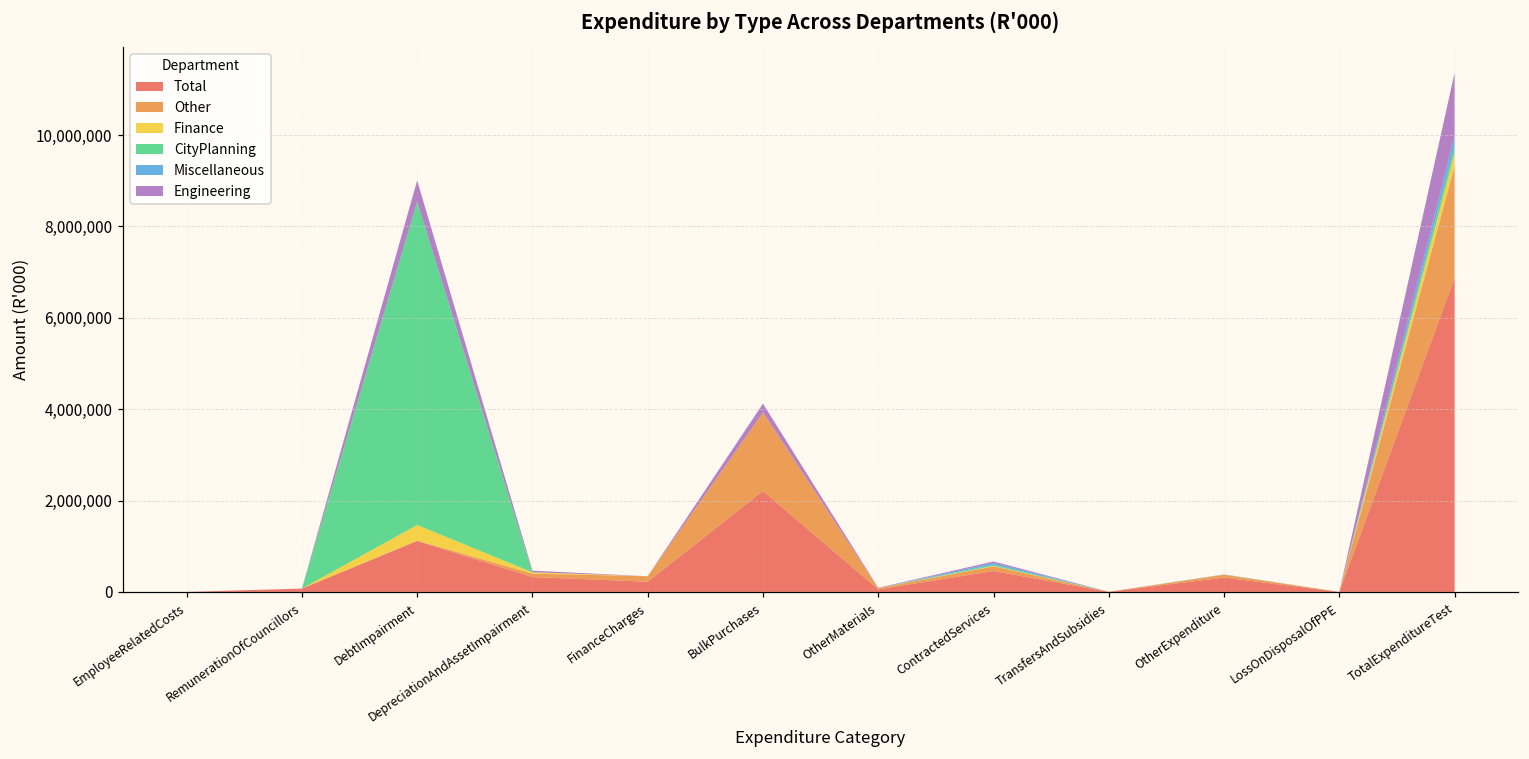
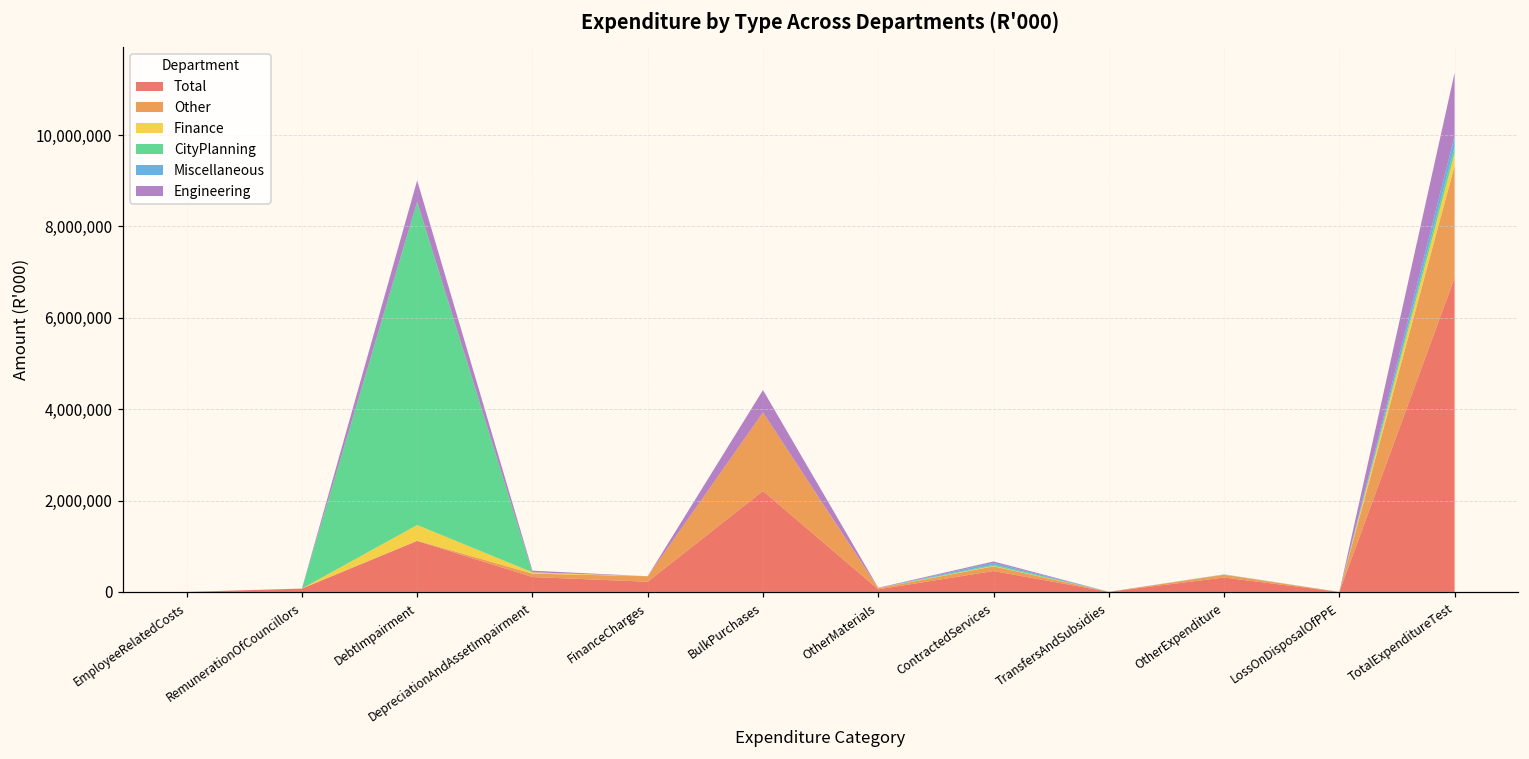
  {
    "Finance": {
      "DebtImpairment": "300,000",
      "TotalExpenditureTest": "300,000"
    },
    "CityPlanning": {
      "TotalExpenditureTest": "100,000"
    },
    "Miscellaneous": {
      "TotalExpenditureTest": "200,000"
    },
    "Engineering": {
      "DebtImpairment": "500,000",
-     "BulkPurchases": "200,000",
+     "BulkPurchases": "500,000",
      "TotalExpenditureTest": "1,400,000"
    }
  }
